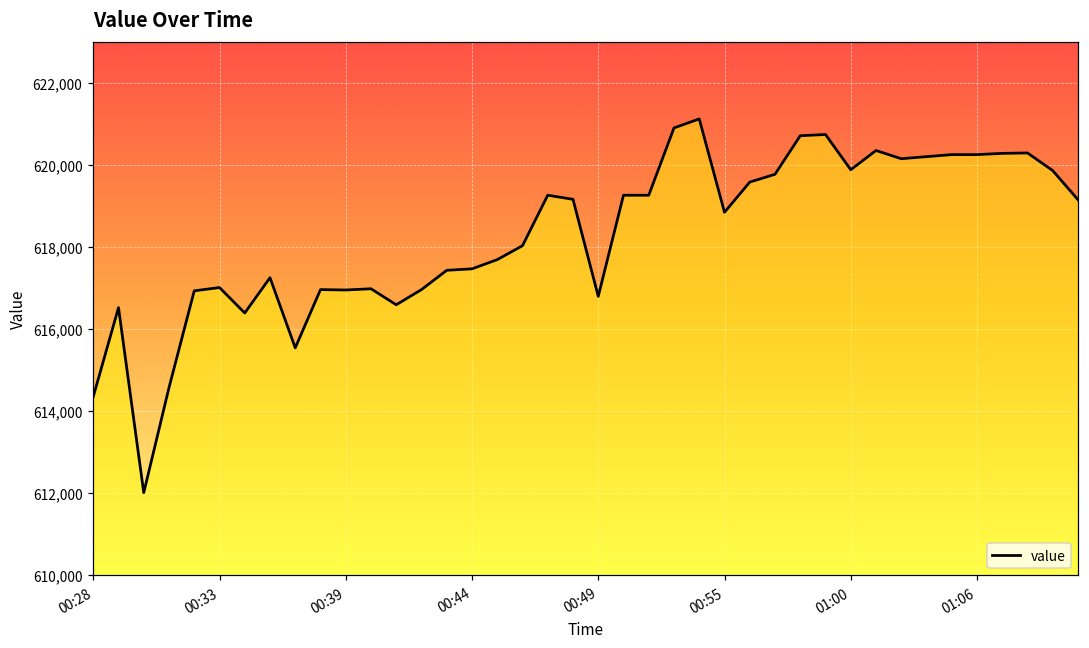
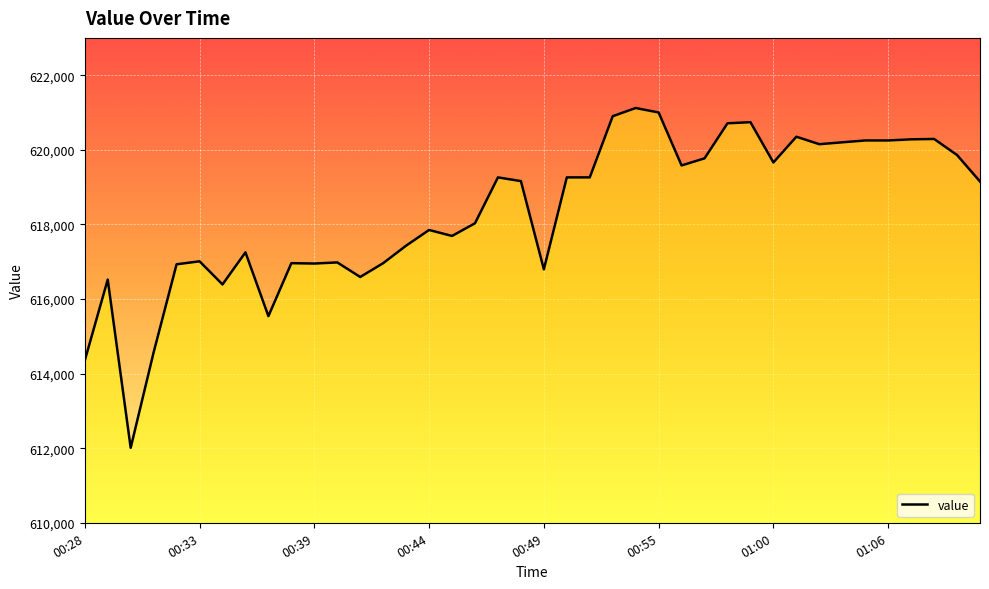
  {
    "00:28": "614,400",
    "00:33": "617,000",
    "00:39": "617,000",
-   "00:44": "617,500",
+   "00:44": "617,900",
    "00:49": "616,800",
-   "00:55": "618,800",
-   "01:00": "619,900",
+   "00:55": "621,000",
+   "01:00": "619,700",
    "01:06": "620,300"
  }
